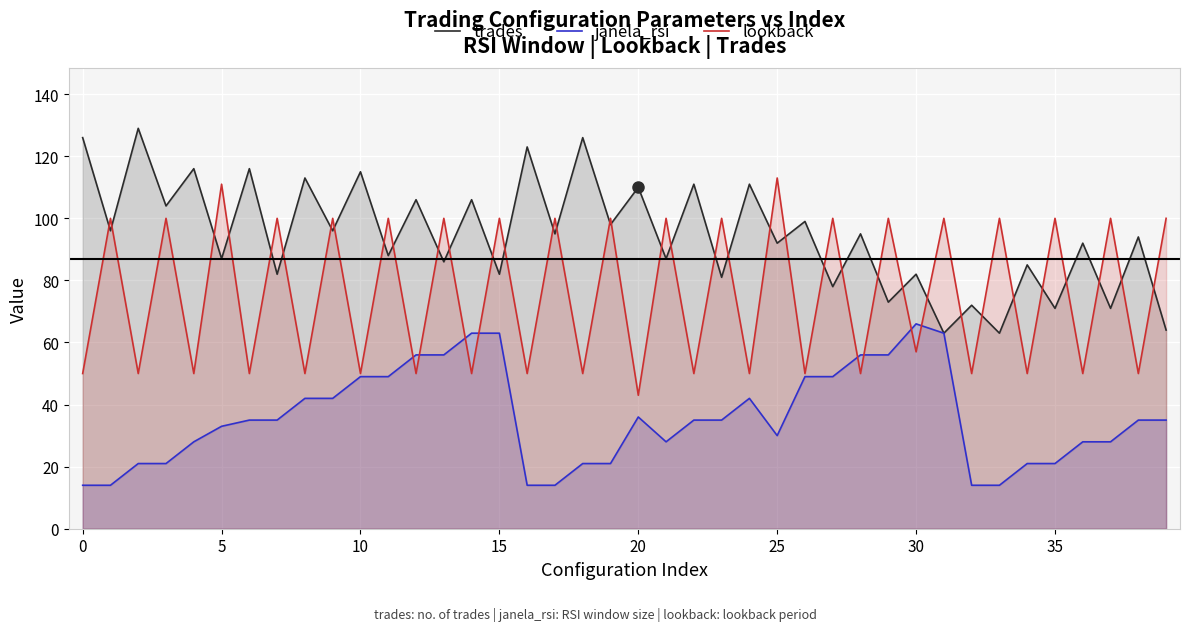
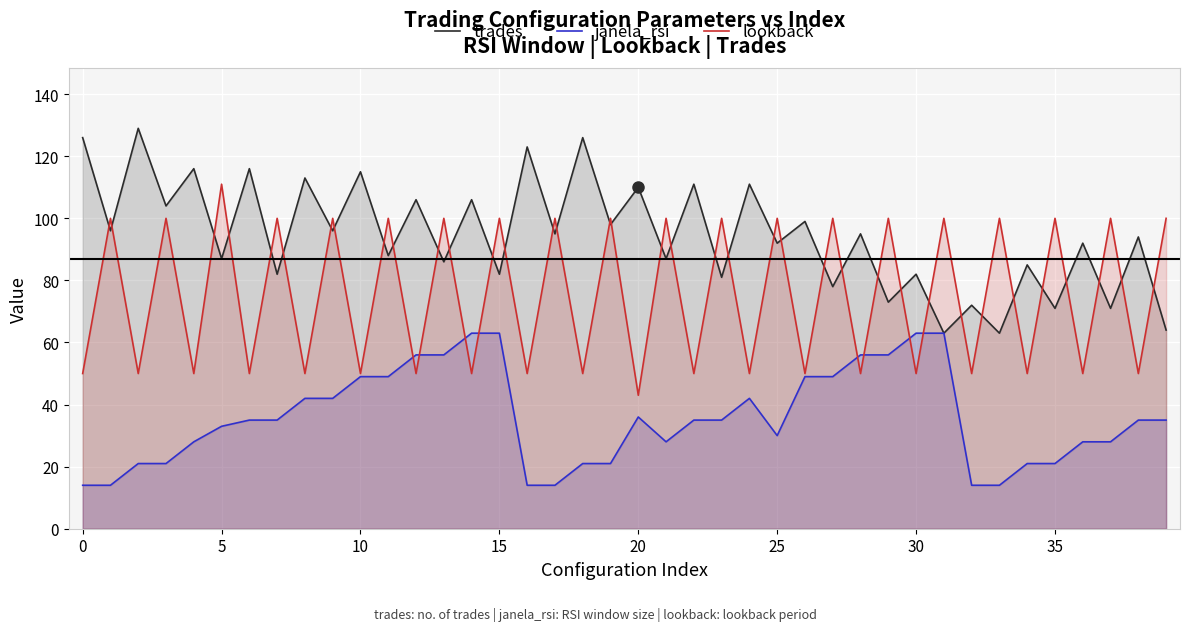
  {
    "janela_rsi": {
      "0": 14,
      "5": 33,
      "10": 49,
      "15": 63,
      "20": 36,
      "25": 30,
-     "30": 66,
+     "30": 63,
      "35": 21
    },
    "lookback": {
      "0": 50,
      "5": 111,
      "10": 50,
      "15": 100,
      "20": 43,
-     "25": 113,
-     "30": 57,
+     "25": 100,
+     "30": 50,
      "35": 100
    }
  }
